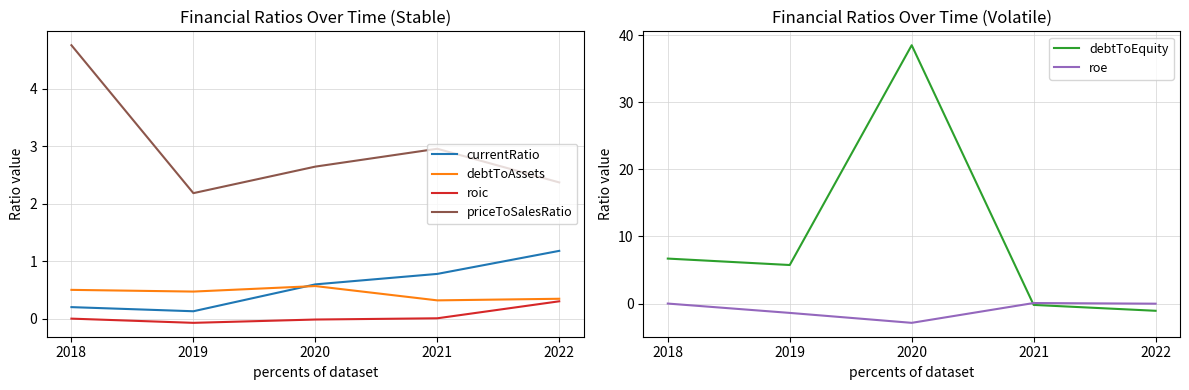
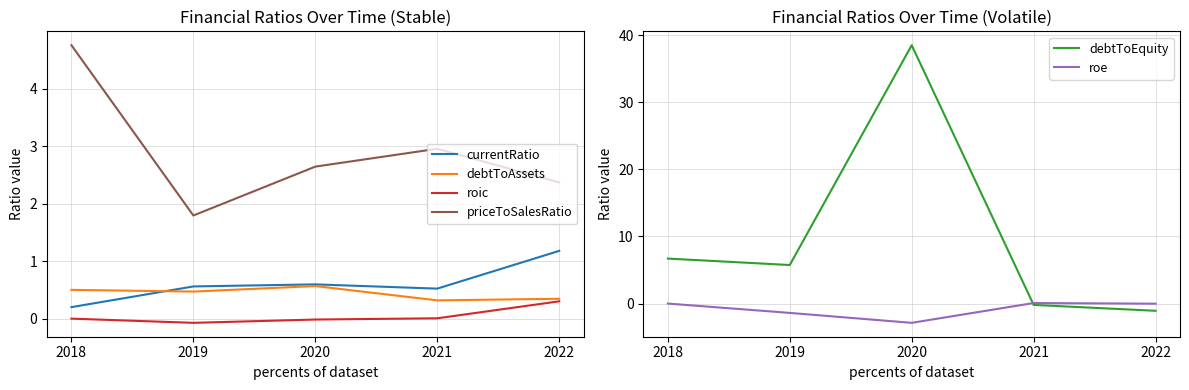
  {
    "Financial Ratios Over Time (Stable)": {
      "currentRatio": {
        "2018": 0.2,
-       "2019": 0.1,
-       "2021": 0.8,
+       "2019": 0.6,
+       "2021": 0.5,
        "2022": 1.2
      },
      "debtToAssets": {
        "2018": 0.5,
        "2019": 0.5,
        "2021": 0.3
      },
      "roic": {
        "2018": 0.0,
        "2019": -0.1,
        "2020": 0.0,
        "2021": 0.0
      },
      "priceToSalesRatio": {
        "2018": 4.8,
-       "2019": 2.2,
+       "2019": 1.8,
        "2020": 2.6
      }
    },
    "Financial Ratios Over Time (Volatile)": {
      "debtToEquity": {
        "2018": 7,
        "2019": 6,
        "2020": 38,
        "2022": -1
      },
      "roe": {
        "2018": 0,
        "2019": -1,
        "2020": -3,
        "2022": 0
      }
    }
  }
